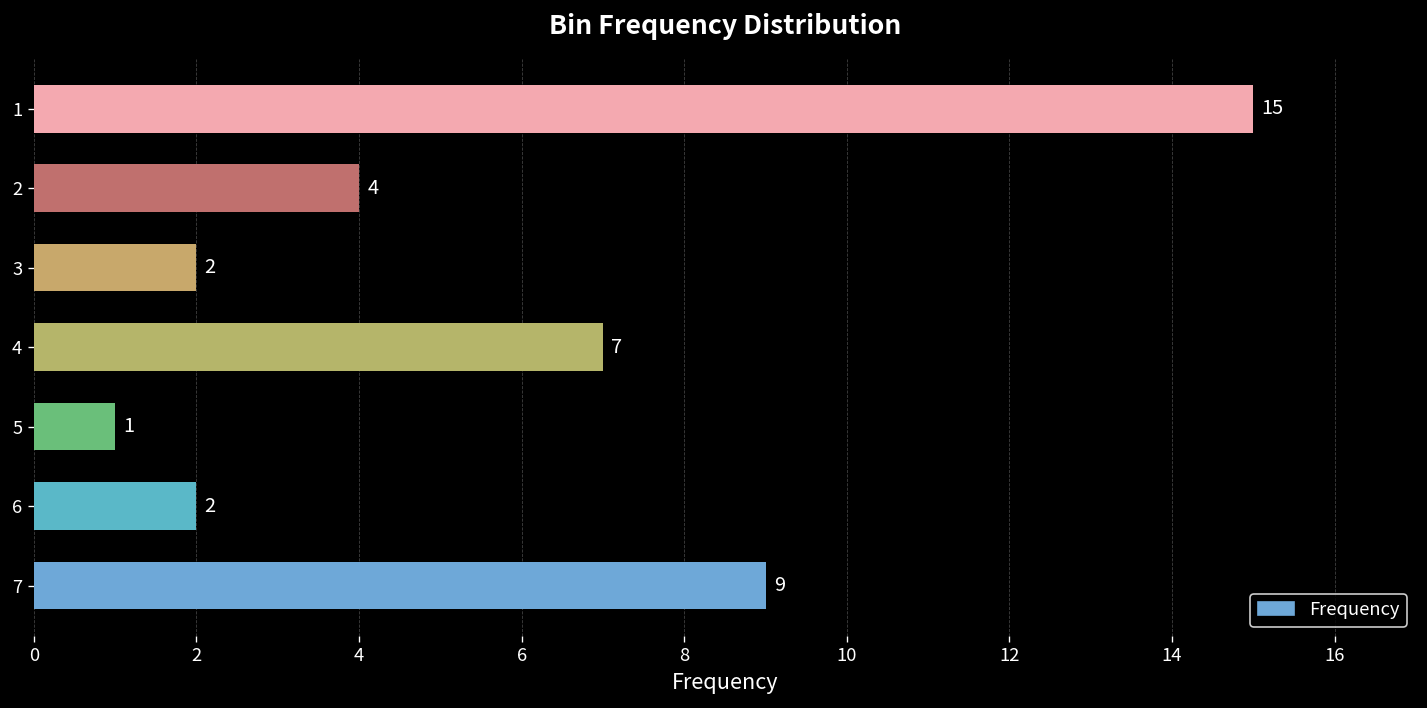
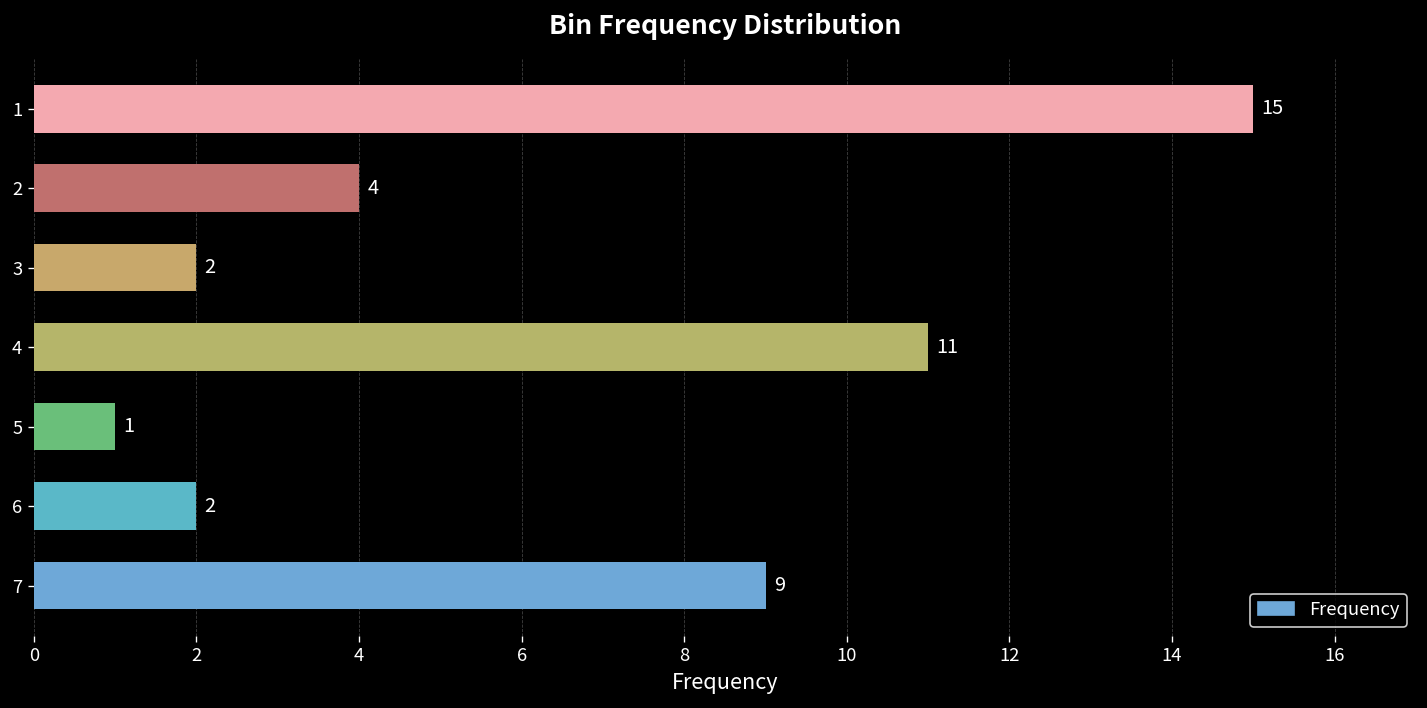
  {
    "1": 15,
    "2": 4,
    "3": 2,
-   "4": 7,
+   "4": 11,
    "5": 1,
    "6": 2,
    "7": 9
  }
